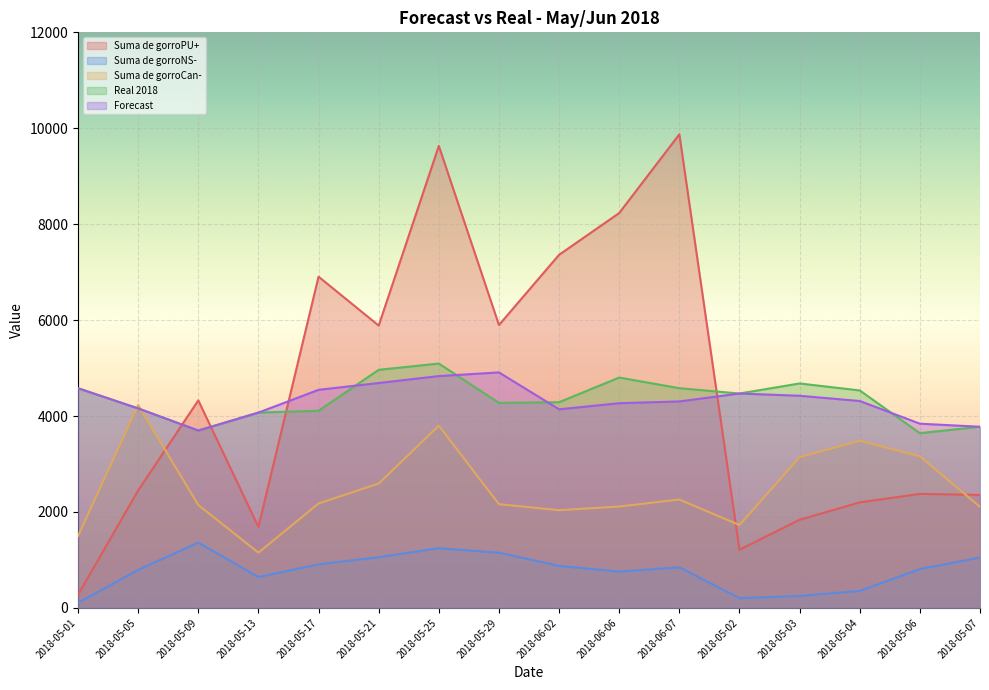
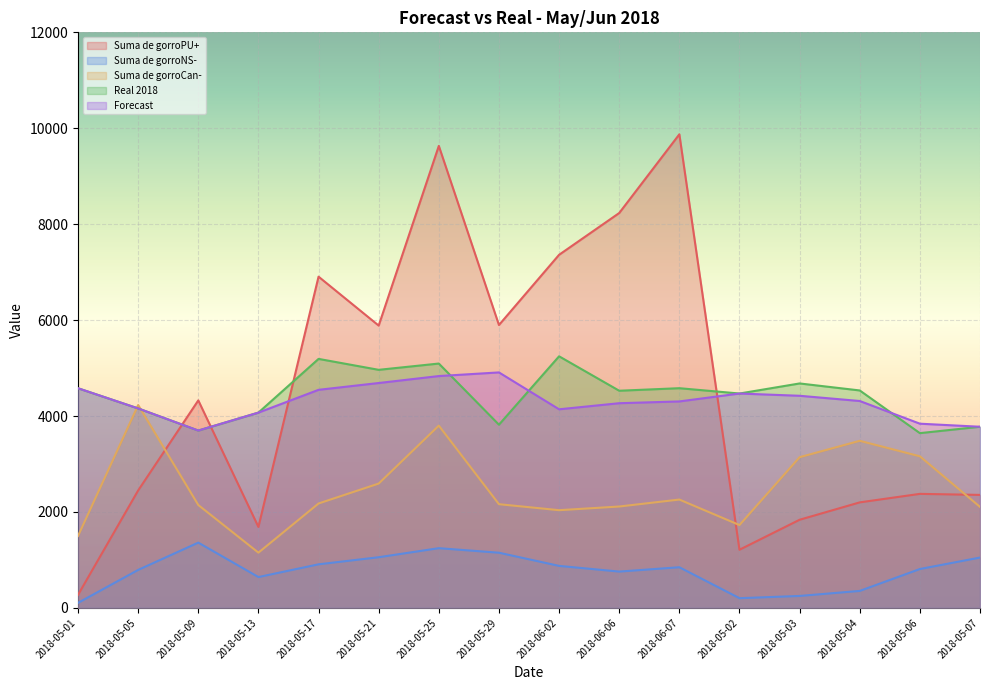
  {
    "Real 2018": {
-     "2018-05-17": 4100,
+     "2018-05-17": 5200,
      "2018-05-21": 5000,
      "2018-05-25": 5100,
-     "2018-05-29": 4300,
-     "2018-06-02": 4300,
-     "2018-06-06": 4800,
+     "2018-05-29": 3800,
+     "2018-06-02": 5200,
+     "2018-06-06": 4500,
      "2018-06-07": 4600,
      "2018-05-03": 4700,
      "2018-05-04": 4500,
      "2018-05-06": 3600
    }
  }
